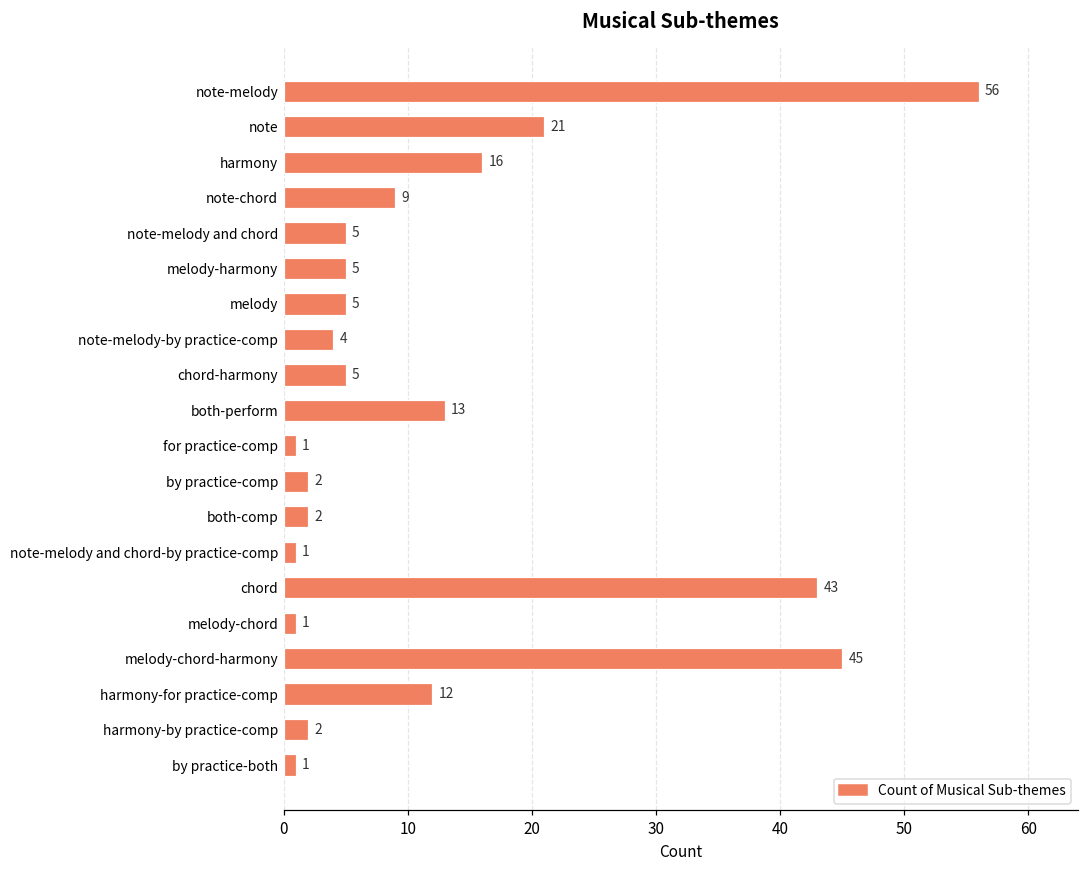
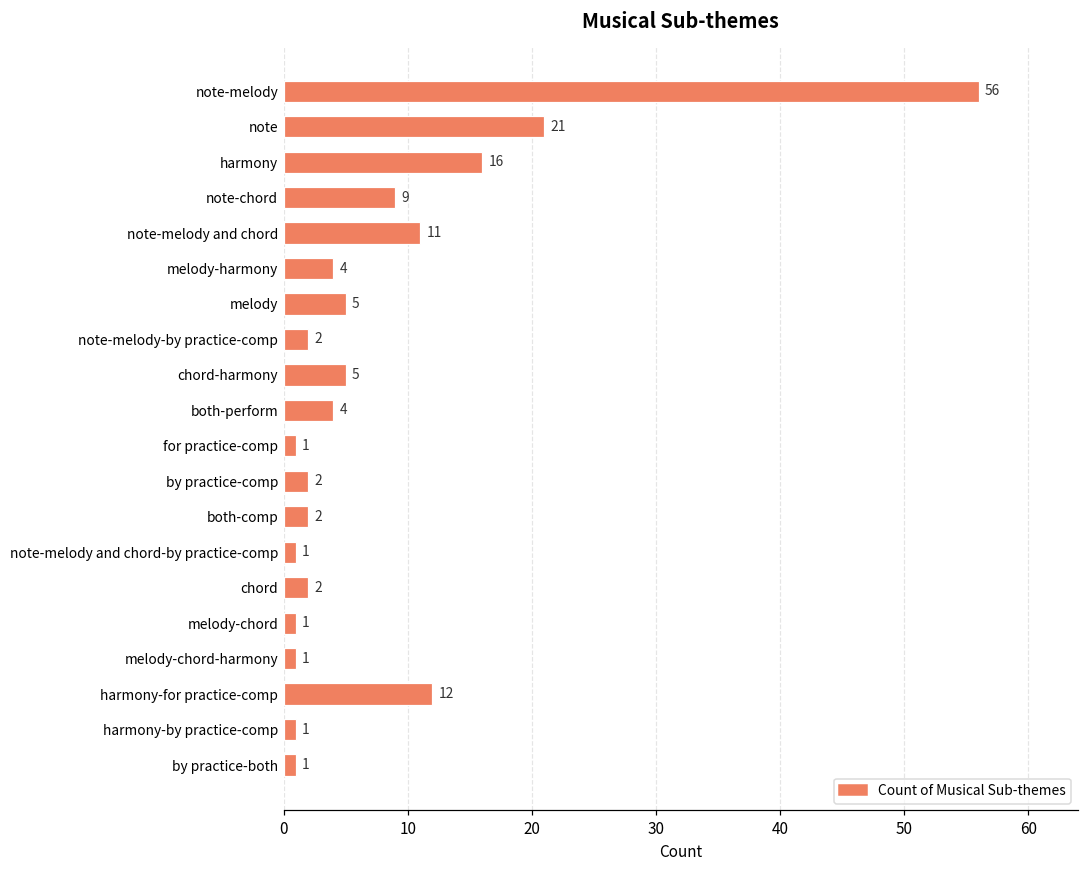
  {
    "note-melody": 56,
    "note": 21,
    "harmony": 16,
    "note-chord": 9,
-   "note-melody and chord": 5,
-   "melody-harmony": 5,
+   "note-melody and chord": 11,
+   "melody-harmony": 4,
    "melody": 5,
-   "note-melody-by practice-comp": 4,
+   "note-melody-by practice-comp": 2,
    "chord-harmony": 5,
-   "both-perform": 13,
+   "both-perform": 4,
    "for practice-comp": 1,
    "by practice-comp": 2,
    "both-comp": 2,
    "note-melody and chord-by practice-comp": 1,
-   "chord": 43,
+   "chord": 2,
    "melody-chord": 1,
-   "melody-chord-harmony": 45,
+   "melody-chord-harmony": 1,
    "harmony-for practice-comp": 12,
-   "harmony-by practice-comp": 2,
+   "harmony-by practice-comp": 1,
    "by practice-both": 1
  }
